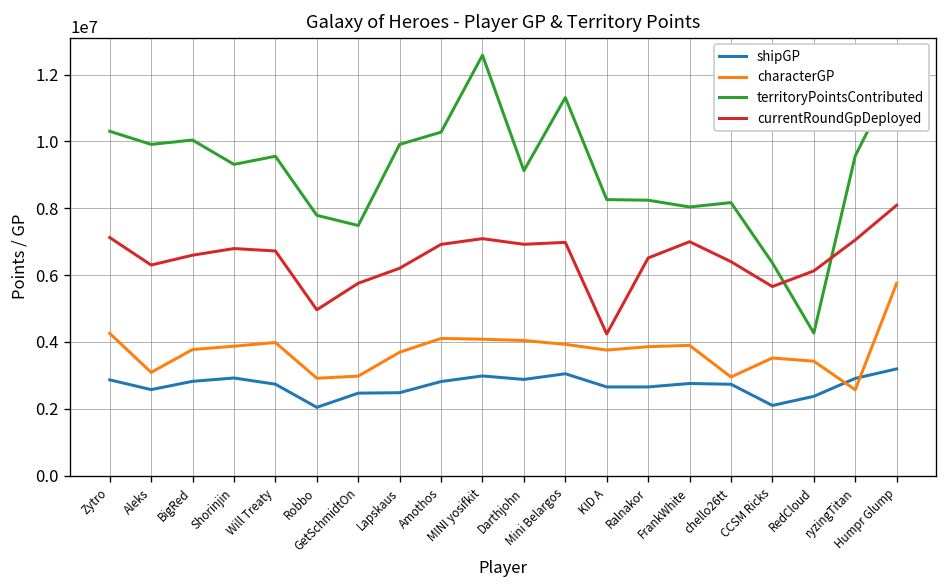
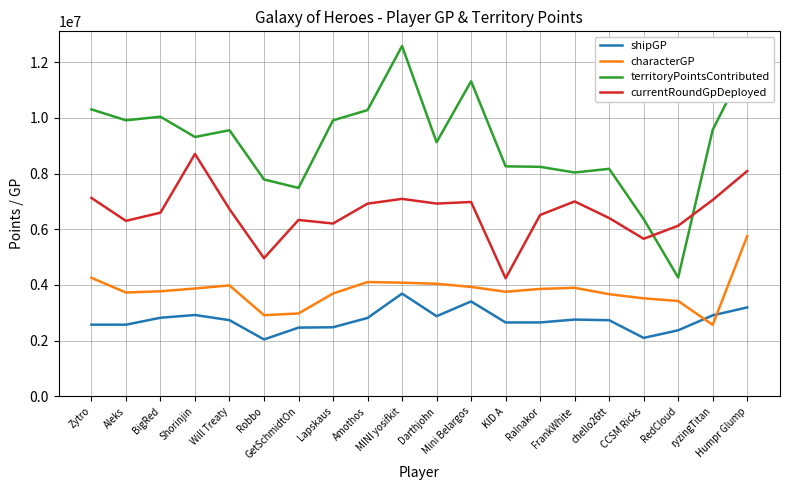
  {
    "shipGP": {
-     "Zytro": 2900000,
+     "Zytro": 2600000,
      "Aleks": 2600000,
      "BigRed": 2800000,
      "Shorinjin": 2900000,
      "Will Treaty": 2700000,
      "Robbo": 2000000,
      "GetSchmidtOn": 2500000,
      "Lapskaus": 2500000,
      "Amothos": 2800000,
-     "MINI yosifkit": 3000000,
+     "MINI yosifkit": 3700000,
      "Darthjohn": 2900000,
-     "Mini Belargos": 3000000,
+     "Mini Belargos": 3400000,
      "KID A": 2700000,
      "Ralnakor": 2700000,
      "FrankWhite": 2800000,
      "chello26tt": 2700000,
      "CCSM Ricks": 2100000,
      "RedCloud": 2400000,
      "ryzingTitan": 2900000,
      "Humpr Glump": 3200000
    },
    "characterGP": {
      "Zytro": 4300000,
-     "Aleks": 3100000,
+     "Aleks": 3700000,
      "BigRed": 3800000,
      "Shorinjin": 3900000,
      "Will Treaty": 4000000,
      "Robbo": 2900000,
      "GetSchmidtOn": 3000000,
      "Lapskaus": 3700000,
      "Amothos": 4100000,
      "MINI yosifkit": 4100000,
      "Darthjohn": 4000000,
      "Mini Belargos": 3900000,
      "KID A": 3800000,
      "Ralnakor": 3900000,
      "FrankWhite": 3900000,
-     "chello26tt": 3000000,
+     "chello26tt": 3700000,
      "CCSM Ricks": 3500000,
      "RedCloud": 3400000,
      "ryzingTitan": 2600000,
      "Humpr Glump": 5800000
    },
    "territoryPointsContributed": {
      "Zytro": 10300000,
      "Aleks": 9900000,
      "BigRed": 10000000,
      "Shorinjin": 9300000,
      "Will Treaty": 9600000,
      "Robbo": 7800000,
      "GetSchmidtOn": 7500000,
      "Lapskaus": 9900000,
      "Amothos": 10300000,
      "MINI yosifkit": 12600000,
      "Darthjohn": 9100000,
      "Mini Belargos": 11300000,
      "KID A": 8300000,
      "Ralnakor": 8200000,
      "FrankWhite": 8000000,
      "chello26tt": 8200000,
      "CCSM Ricks": 6400000,
      "RedCloud": 4300000,
      "ryzingTitan": 9600000
    },
    "currentRoundGpDeployed": {
      "Zytro": 7100000,
      "Aleks": 6300000,
      "BigRed": 6600000,
-     "Shorinjin": 6800000,
+     "Shorinjin": 8700000,
      "Will Treaty": 6700000,
      "Robbo": 5000000,
-     "GetSchmidtOn": 5800000,
+     "GetSchmidtOn": 6300000,
      "Lapskaus": 6200000,
      "Amothos": 6900000,
      "MINI yosifkit": 7100000,
      "Darthjohn": 6900000,
      "Mini Belargos": 7000000,
      "KID A": 4200000,
      "Ralnakor": 6500000,
      "FrankWhite": 7000000,
      "chello26tt": 6400000,
      "CCSM Ricks": 5700000,
      "RedCloud": 6100000,
      "ryzingTitan": 7100000,
      "Humpr Glump": 8100000
    }
  }
